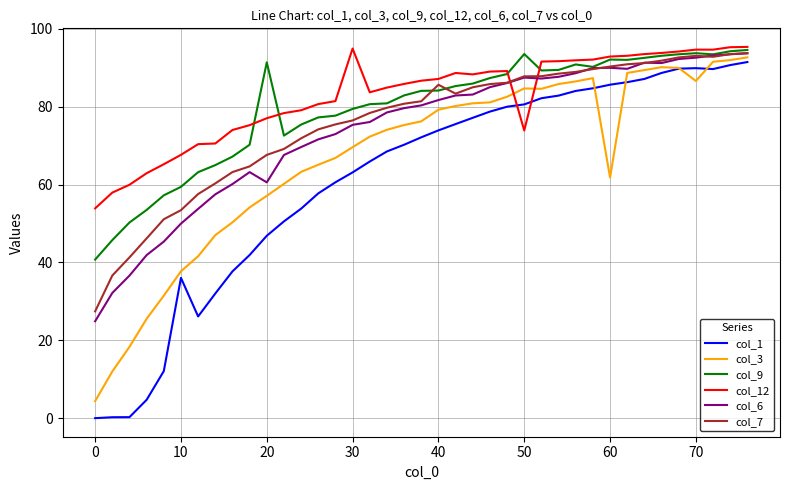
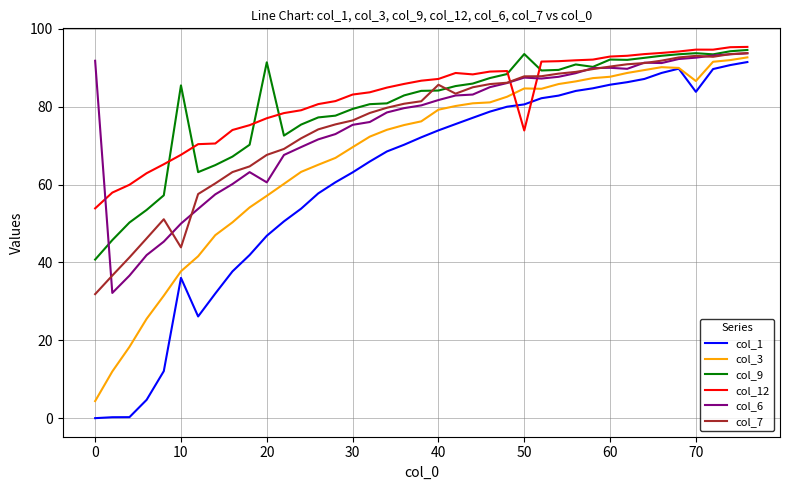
  {
    "col_1": {
      "0": 0,
      "10": 36,
      "20": 47,
      "30": 63,
      "40": 74,
      "50": 81,
      "60": 86,
-     "70": 90
+     "70": 84
    },
    "col_3": {
      "0": 4,
      "10": 38,
      "20": 57,
      "30": 70,
      "40": 79,
      "50": 85,
-     "60": 62,
+     "60": 88,
      "70": 87
    },
    "col_9": {
      "0": 41,
-     "10": 59,
+     "10": 85,
      "20": 91,
      "30": 79,
      "40": 84,
      "50": 94,
      "60": 92,
      "70": 94
    },
    "col_12": {
      "0": 54,
      "10": 68,
      "20": 77,
-     "30": 95,
+     "30": 83,
      "40": 87,
      "50": 74,
      "60": 93,
      "70": 95
    },
    "col_6": {
-     "0": 25,
+     "0": 92,
      "10": 50,
      "20": 61,
      "30": 75,
      "40": 82
    },
    "col_7": {
-     "0": 27,
-     "10": 53,
+     "0": 32,
+     "10": 44,
      "20": 68,
      "30": 76,
      "40": 86
    }
  }
